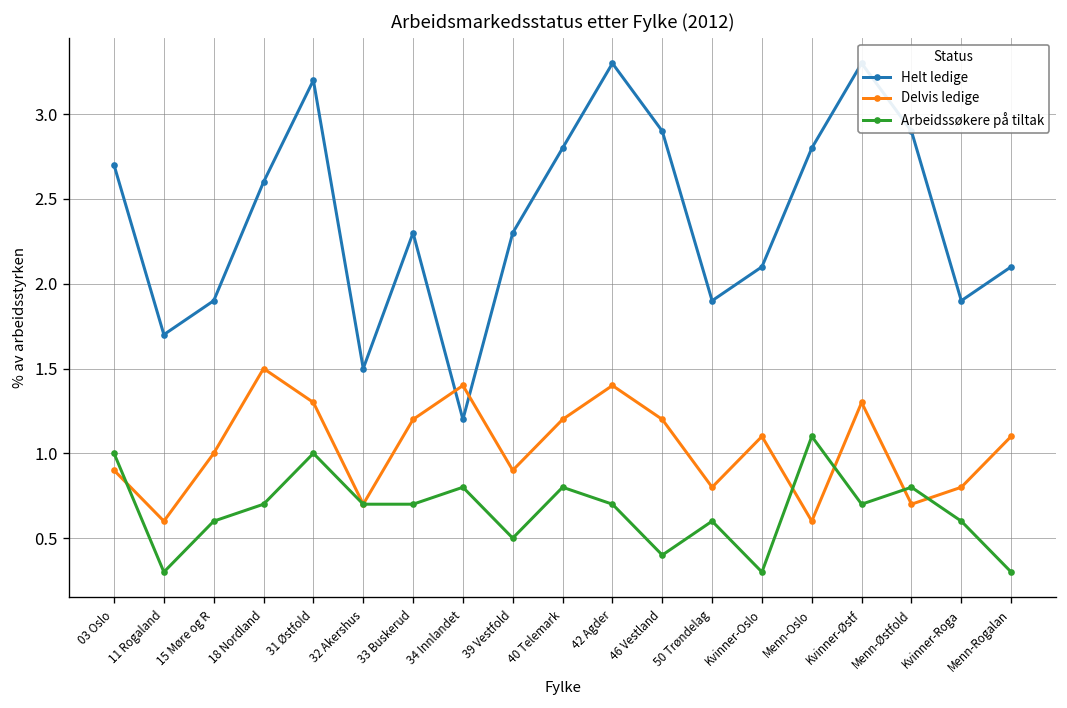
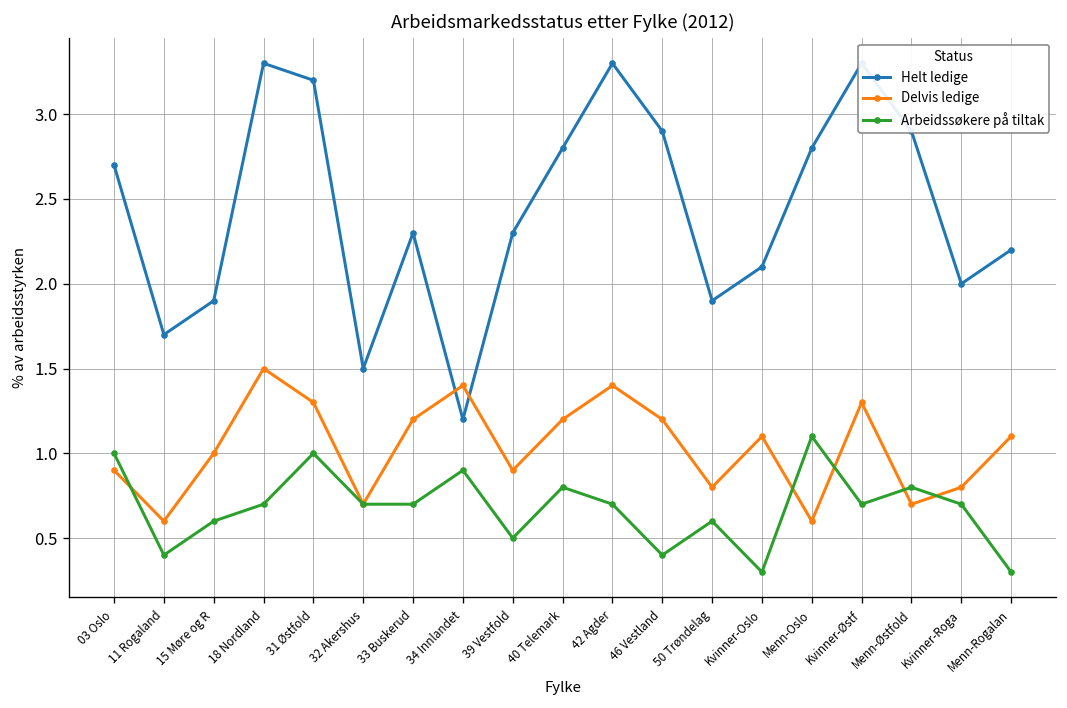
  {
    "Helt ledige": {
      "03 Oslo": 2.7,
      "11 Rogaland": 1.7,
      "15 Møre og R": 1.9,
-     "18 Nordland": 2.6,
+     "18 Nordland": 3.3,
      "31 Østfold": 3.2,
      "32 Akershus": 1.5,
      "33 Buskerud": 2.3,
      "34 Innlandet": 1.2,
      "39 Vestfold": 2.3,
      "40 Telemark": 2.8,
      "42 Agder": 3.3,
      "46 Vestland": 2.9,
      "50 Trøndelag": 1.9,
      "Kvinner-Oslo": 2.1,
      "Menn-Oslo": 2.8,
      "Menn-Østfold": 2.9,
-     "Kvinner-Roga": 1.9,
-     "Menn-Rogalan": 2.1
+     "Kvinner-Roga": 2.0,
+     "Menn-Rogalan": 2.2
    },
    "Delvis ledige": {
      "03 Oslo": 0.9,
      "11 Rogaland": 0.6,
      "15 Møre og R": 1.0,
      "18 Nordland": 1.5,
      "31 Østfold": 1.3,
      "33 Buskerud": 1.2,
      "34 Innlandet": 1.4,
      "39 Vestfold": 0.9,
      "40 Telemark": 1.2,
      "42 Agder": 1.4,
      "46 Vestland": 1.2,
      "50 Trøndelag": 0.8,
      "Kvinner-Oslo": 1.1,
      "Menn-Oslo": 0.6,
      "Kvinner-Østf": 1.3,
      "Menn-Østfold": 0.7,
      "Kvinner-Roga": 0.8,
      "Menn-Rogalan": 1.1
    },
    "Arbeidssøkere på tiltak": {
      "03 Oslo": 1.0,
-     "11 Rogaland": 0.3,
+     "11 Rogaland": 0.4,
      "15 Møre og R": 0.6,
      "18 Nordland": 0.7,
      "31 Østfold": 1.0,
      "33 Buskerud": 0.7,
-     "34 Innlandet": 0.8,
+     "34 Innlandet": 0.9,
      "39 Vestfold": 0.5,
      "40 Telemark": 0.8,
      "42 Agder": 0.7,
      "46 Vestland": 0.4,
      "50 Trøndelag": 0.6,
      "Kvinner-Oslo": 0.3,
      "Menn-Oslo": 1.1,
      "Kvinner-Østf": 0.7,
      "Menn-Østfold": 0.8,
-     "Kvinner-Roga": 0.6,
+     "Kvinner-Roga": 0.7,
      "Menn-Rogalan": 0.3
    }
  }
